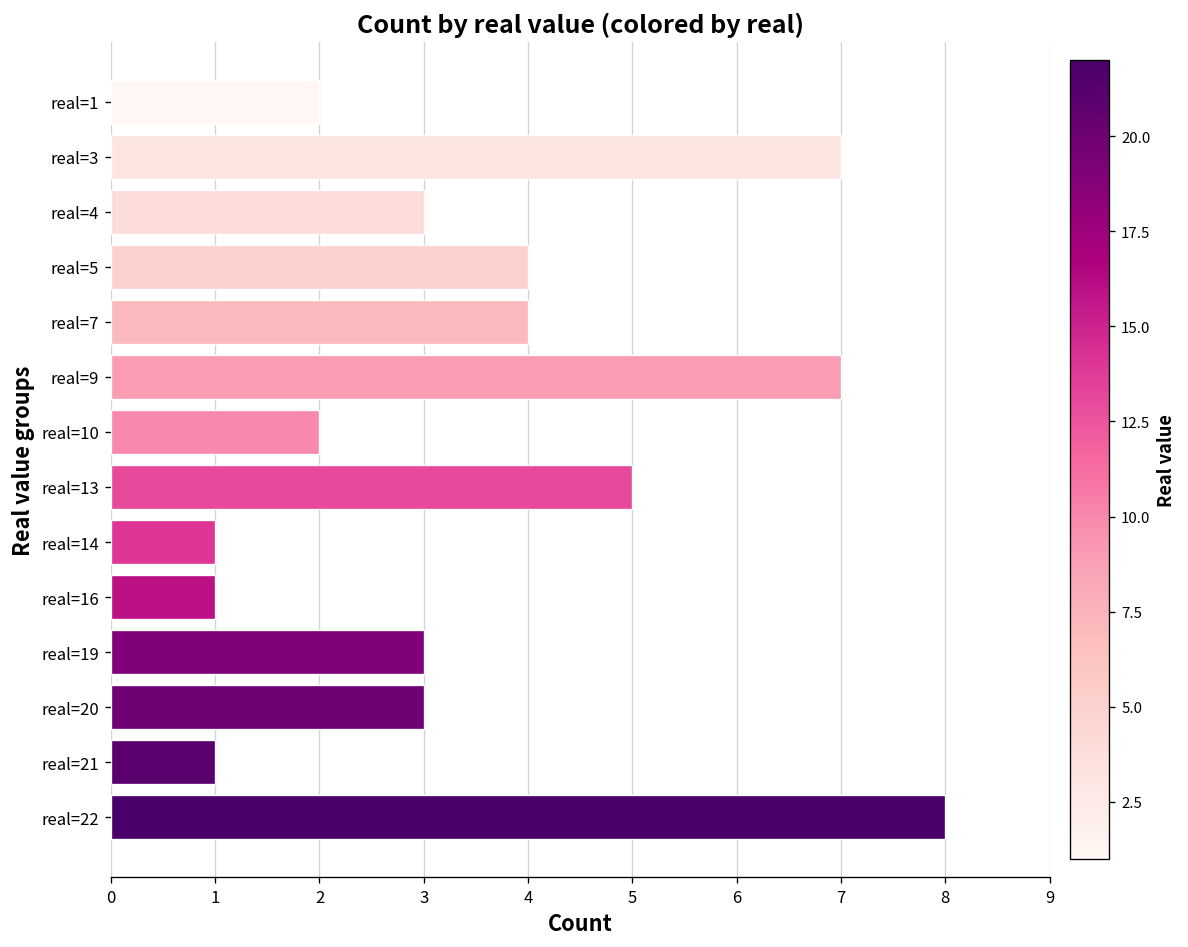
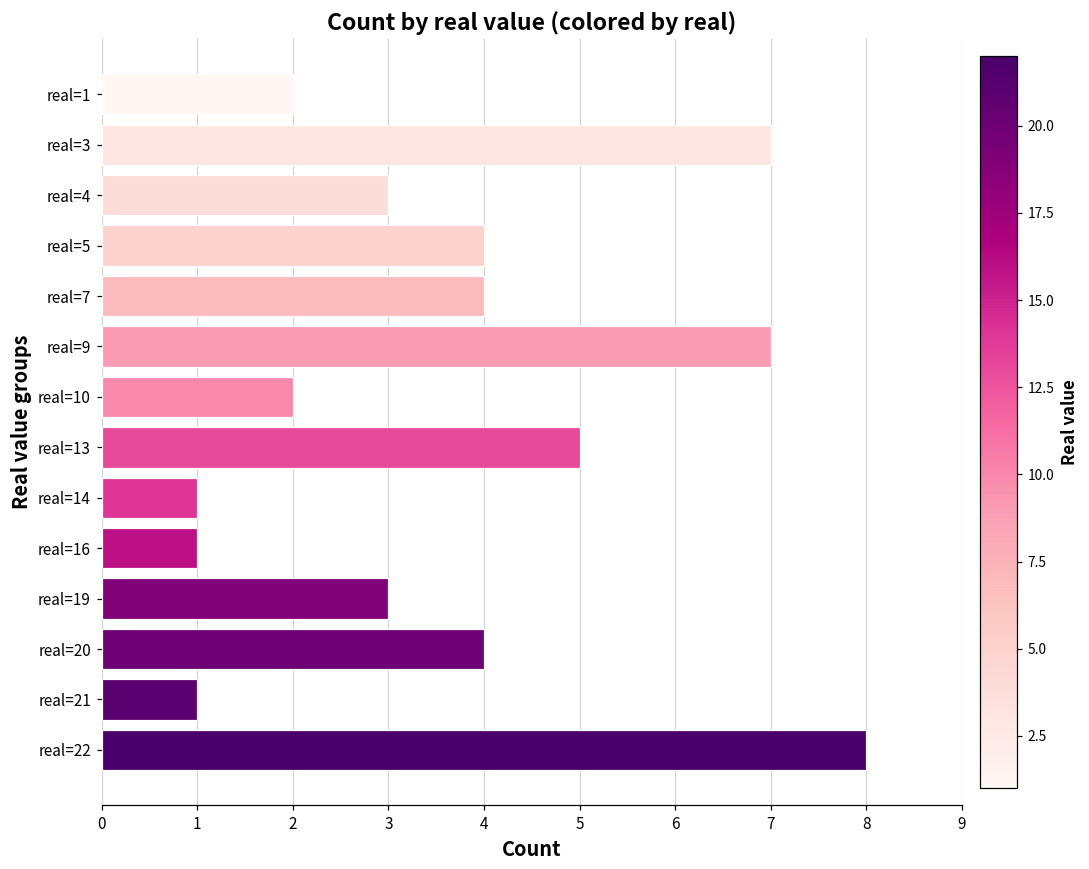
  {
    "real=1": 2,
    "real=3": 7,
    "real=4": 3,
    "real=5": 4,
    "real=7": 4,
    "real=9": 7,
    "real=10": 2,
    "real=13": 5,
    "real=14": 1,
    "real=16": 1,
    "real=19": 3,
-   "real=20": 3,
+   "real=20": 4,
    "real=21": 1,
    "real=22": 8
  }
